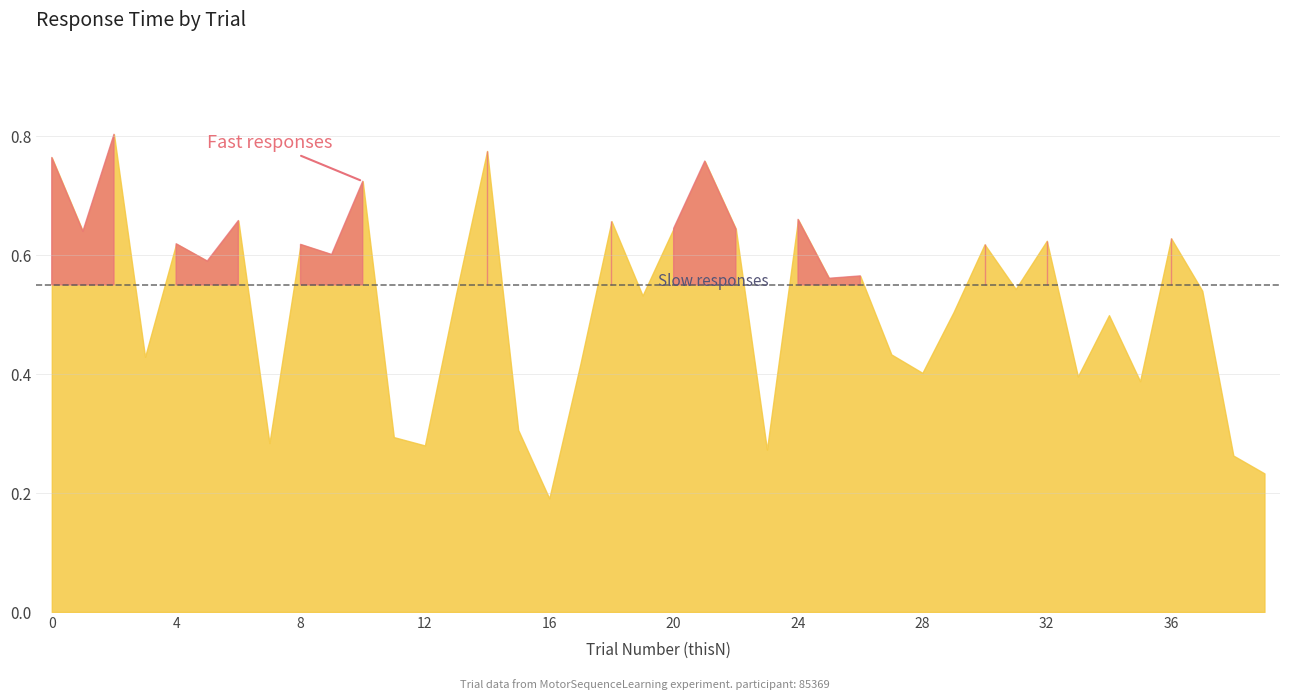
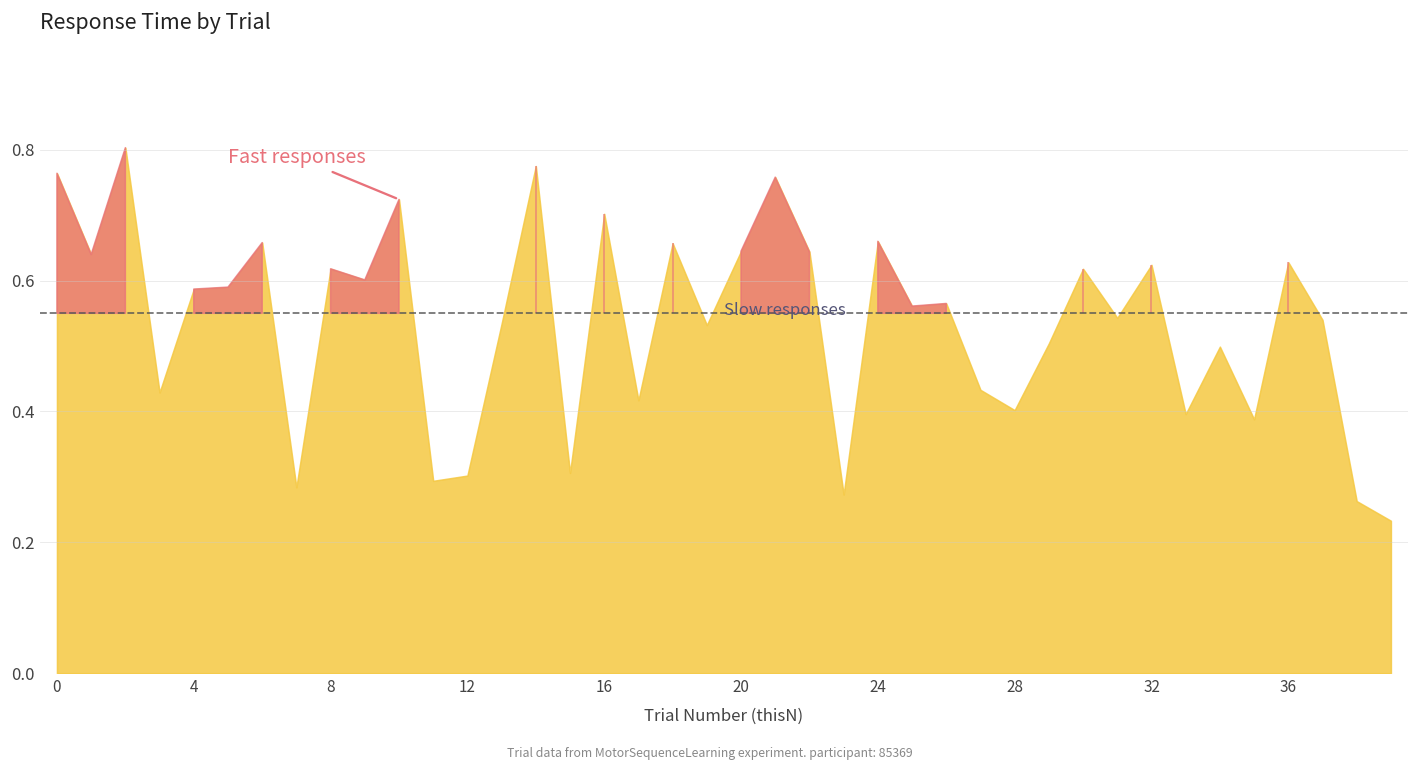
  {
    "0": 0.76,
-   "4": 0.62,
+   "4": 0.59,
    "8": 0.62,
-   "12": 0.28,
-   "16": 0.19,
+   "12": 0.30,
+   "16": 0.70,
    "20": 0.65,
    "24": 0.66,
    "28": 0.40,
    "32": 0.62,
    "36": 0.63
  }
